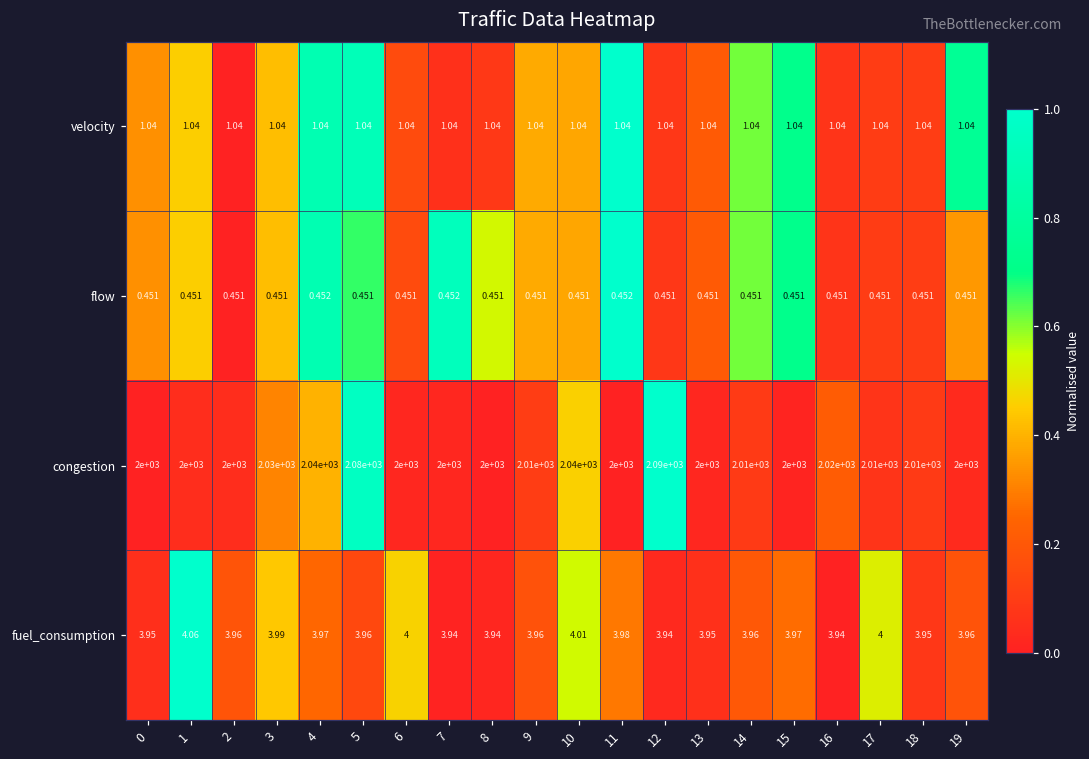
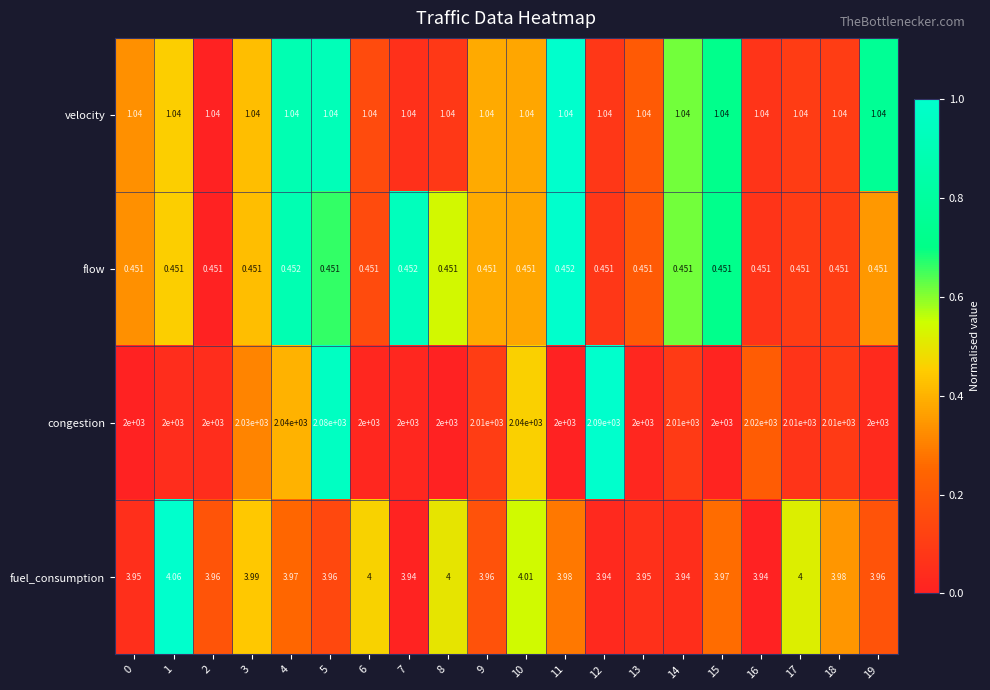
  {
    "velocity": {
      "0": "1.04",
      "1": "1.04",
      "2": "1.04",
      "3": "1.04",
      "4": "1.04",
      "5": "1.04",
      "6": "1.04",
      "7": "1.04",
      "8": "1.04",
      "9": "1.04",
      "10": "1.04",
      "11": "1.04",
      "12": "1.04",
      "13": "1.04",
      "14": "1.04",
      "15": "1.04",
      "16": "1.04",
      "17": "1.04",
      "18": "1.04",
      "19": "1.04"
    },
    "flow": {
      "0": "0.451",
      "1": "0.451",
      "2": "0.451",
      "3": "0.451",
      "4": "0.452",
      "5": "0.451",
      "6": "0.451",
      "7": "0.452",
      "8": "0.451",
      "9": "0.451",
      "10": "0.451",
      "11": "0.452",
      "12": "0.451",
      "13": "0.451",
      "14": "0.451",
      "15": "0.451",
      "16": "0.451",
      "17": "0.451",
      "18": "0.451",
      "19": "0.451"
    },
    "congestion": {
      "0": "2e+03",
      "1": "2e+03",
      "2": "2e+03",
      "3": "2.03e+03",
      "4": "2.04e+03",
      "5": "2.08e+03",
      "6": "2e+03",
      "7": "2e+03",
      "8": "2e+03",
      "9": "2.01e+03",
      "10": "2.04e+03",
      "11": "2e+03",
      "12": "2.09e+03",
      "13": "2e+03",
      "14": "2.01e+03",
      "15": "2e+03",
      "16": "2.02e+03",
      "17": "2.01e+03",
      "18": "2.01e+03",
      "19": "2e+03"
    },
    "fuel_consumption": {
      "0": "3.95",
      "1": "4.06",
      "2": "3.96",
      "3": "3.99",
      "4": "3.97",
      "5": "3.96",
      "6": "4",
      "7": "3.94",
-     "8": "3.94",
+     "8": "4",
      "9": "3.96",
      "10": "4.01",
      "11": "3.98",
      "12": "3.94",
      "13": "3.95",
-     "14": "3.96",
+     "14": "3.94",
      "15": "3.97",
      "16": "3.94",
      "17": "4",
-     "18": "3.95",
+     "18": "3.98",
      "19": "3.96"
    }
  }
